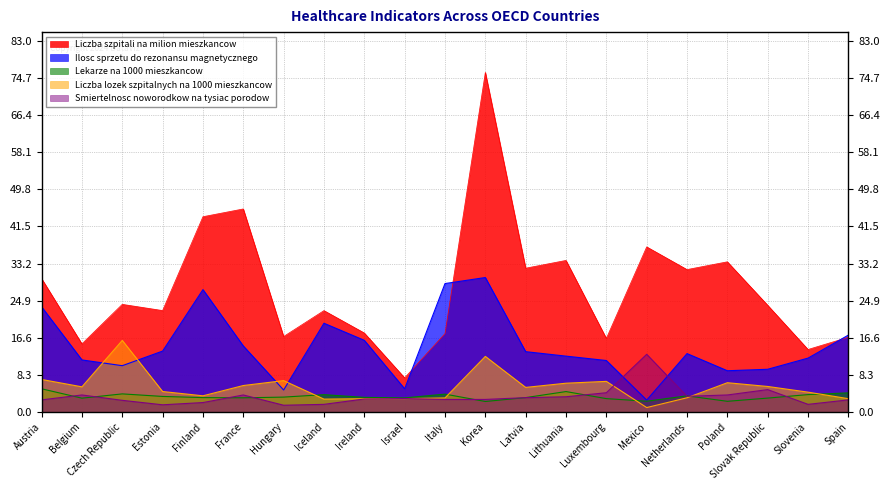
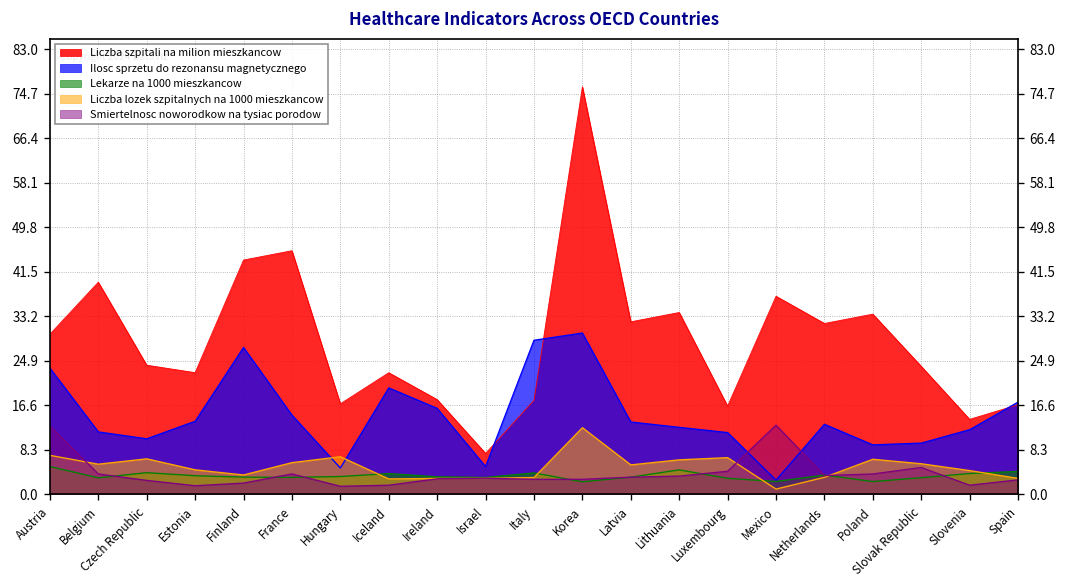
  {
    "Liczba szpitali na milion mieszkancow": {
      "Austria": 30,
-     "Belgium": 15,
+     "Belgium": 40,
      "Czech Republic": 24,
      "Estonia": 23,
      "Finland": 44,
      "France": 45,
      "Hungary": 17,
      "Iceland": 23,
      "Ireland": 18,
      "Israel": 8,
      "Italy": 18,
      "Korea": 76,
      "Latvia": 32,
      "Lithuania": 34,
      "Luxembourg": 16,
      "Mexico": 37,
      "Netherlands": 32,
      "Poland": 34,
      "Slovak Republic": 24,
      "Slovenia": 14
    },
    "Ilosc sprzetu do rezonansu magnetycznego": {
      "Austria": 24,
      "Belgium": 12,
      "Czech Republic": 10,
      "Estonia": 14,
      "Finland": 27,
      "France": 15,
      "Hungary": 5,
      "Iceland": 20,
      "Ireland": 16,
      "Israel": 5,
      "Italy": 29,
      "Korea": 30,
      "Latvia": 13,
      "Lithuania": 12,
      "Luxembourg": 12,
      "Netherlands": 13,
      "Poland": 9,
      "Slovak Republic": 10,
      "Slovenia": 12
    },
    "Lekarze na 1000 mieszkancow": {
      "Austria": 5,
      "Belgium": 3,
      "Czech Republic": 4,
      "Estonia": 3,
      "France": 3,
      "Hungary": 3,
      "Iceland": 4,
      "Italy": 4,
      "Lithuania": 5,
      "Luxembourg": 3,
      "Poland": 2,
      "Slovak Republic": 3,
      "Spain": 4
    },
    "Liczba lozek szpitalnych na 1000 mieszkancow": {
      "Austria": 7,
      "Belgium": 6,
-     "Czech Republic": 16,
+     "Czech Republic": 7,
      "Estonia": 5,
      "France": 6,
      "Hungary": 7,
      "Iceland": 3,
      "Korea": 12,
      "Latvia": 5,
      "Lithuania": 6,
      "Luxembourg": 7,
      "Mexico": 1,
      "Poland": 7,
      "Slovak Republic": 6
    },
    "Smiertelnosc noworodkow na tysiac porodow": {
-     "Austria": 3,
+     "Austria": 13,
      "Belgium": 4,
      "Czech Republic": 3,
      "Estonia": 2,
      "Finland": 2,
      "France": 4,
      "Hungary": 2,
      "Iceland": 2,
      "Lithuania": 3,
      "Luxembourg": 4,
      "Mexico": 13,
      "Poland": 4,
      "Slovak Republic": 5,
      "Slovenia": 2
    }
  }
